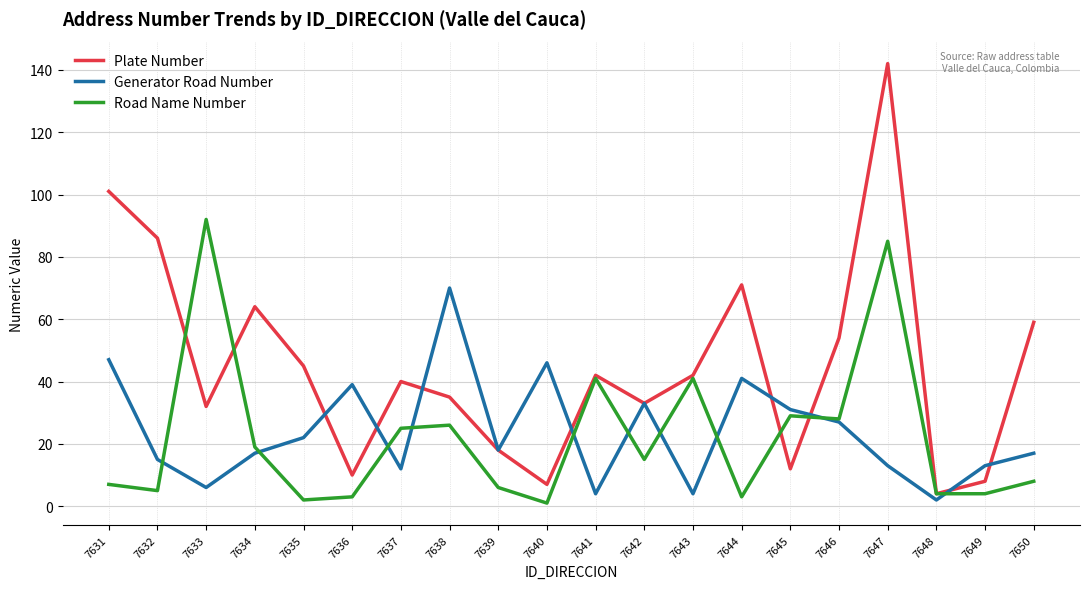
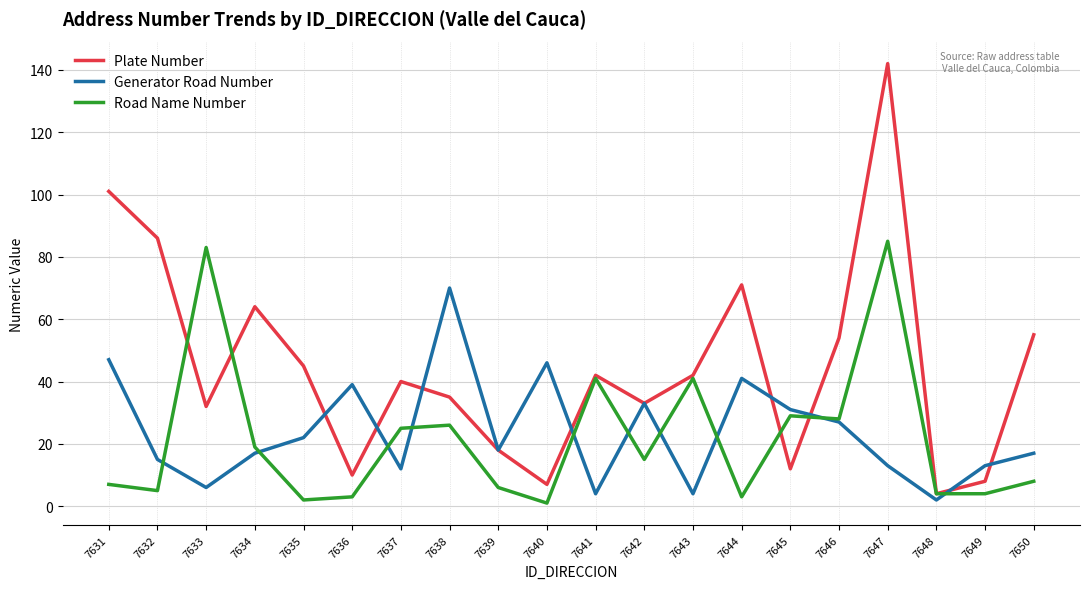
  {
    "Plate Number": {
      "7631": 101,
      "7632": 86,
      "7633": 32,
      "7634": 64,
      "7635": 45,
      "7636": 10,
      "7637": 40,
      "7638": 35,
      "7640": 7,
      "7641": 42,
      "7643": 42,
      "7644": 71,
      "7645": 12,
      "7646": 54,
      "7647": 142,
      "7649": 8,
-     "7650": 59
+     "7650": 55
    },
    "Generator Road Number": {
      "7631": 47,
      "7632": 15,
      "7633": 6,
      "7634": 17,
      "7635": 22,
      "7636": 39,
      "7637": 12,
      "7638": 70,
      "7640": 46,
      "7641": 4,
      "7643": 4,
      "7644": 41,
      "7645": 31,
      "7646": 27,
      "7647": 13,
      "7648": 2,
      "7649": 13,
      "7650": 17
    },
    "Road Name Number": {
      "7631": 7,
      "7632": 5,
-     "7633": 92,
+     "7633": 83,
      "7634": 19,
      "7635": 2,
      "7636": 3,
      "7637": 25,
      "7638": 26,
      "7639": 6,
      "7640": 1,
      "7641": 41,
      "7642": 15,
      "7643": 41,
      "7644": 3,
      "7645": 29,
      "7646": 28,
      "7647": 85,
      "7649": 4,
      "7650": 8
    }
  }
